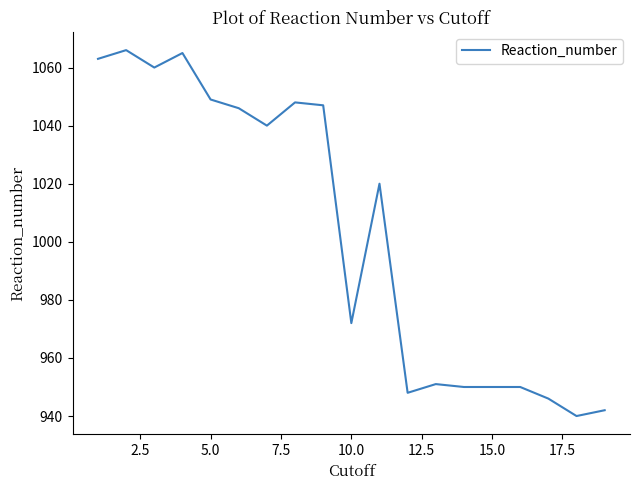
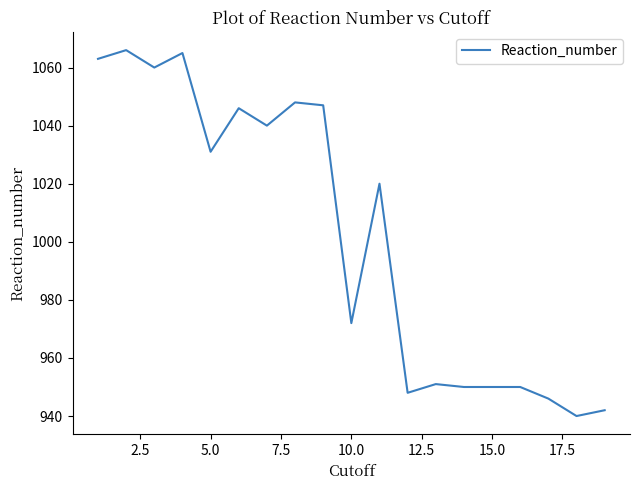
  {
-   "5.0": 1049,
+   "5.0": 1031,
    "10.0": 972,
    "15.0": 950
  }
